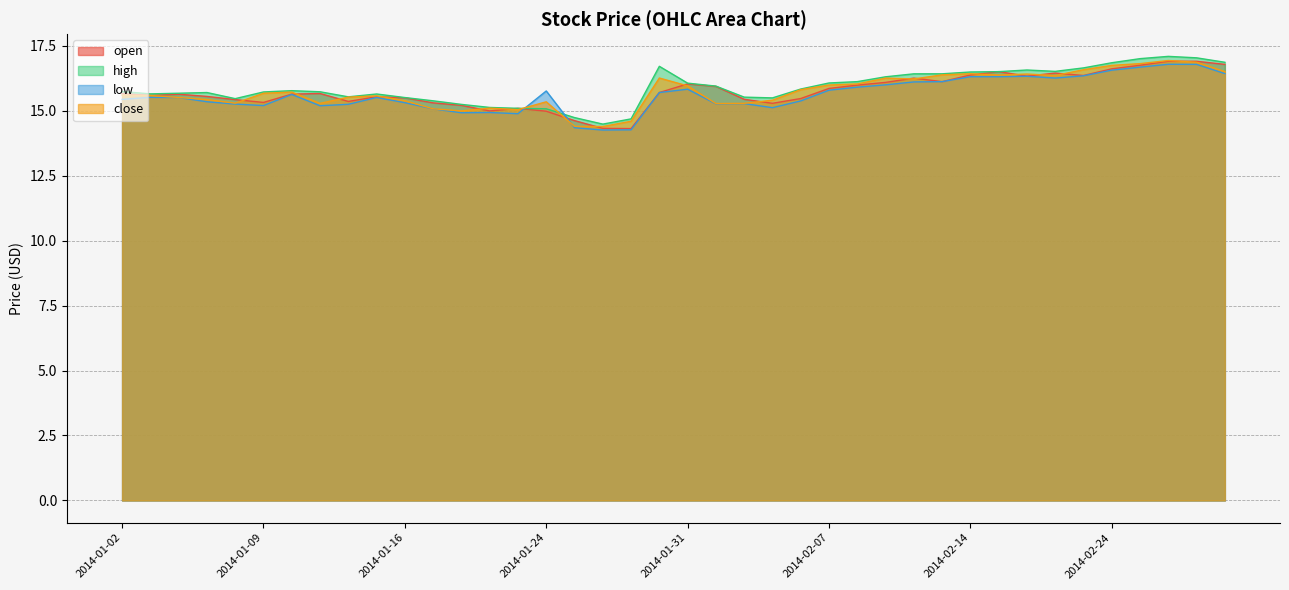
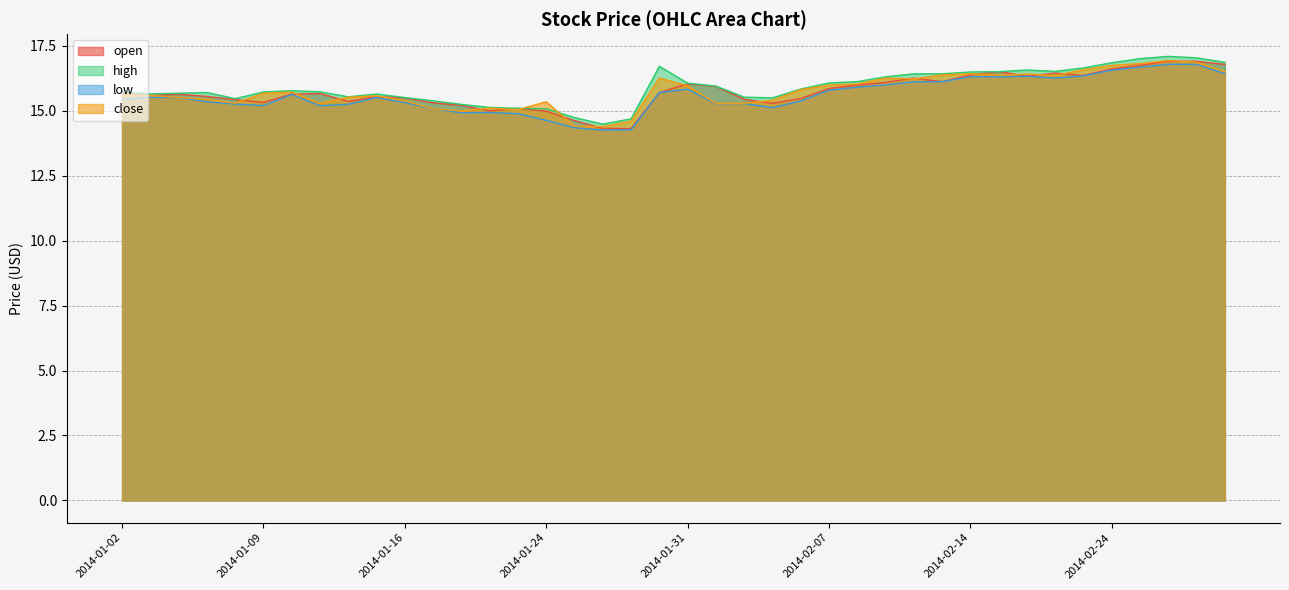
  {
    "open": {
      "2014-01-09": 15.3
    },
    "high": {
      "2014-02-24": 16.8
    },
    "low": {
      "2014-01-09": 15.2,
-     "2014-01-24": 15.8,
+     "2014-01-24": 14.6,
      "2014-01-31": 15.8
    },
    "close": {
      "2014-01-24": 15.3,
      "2014-02-24": 16.7
    }
  }
